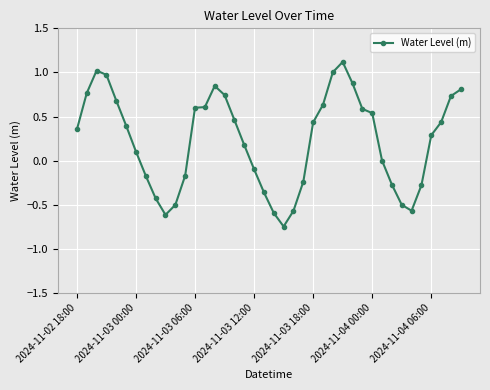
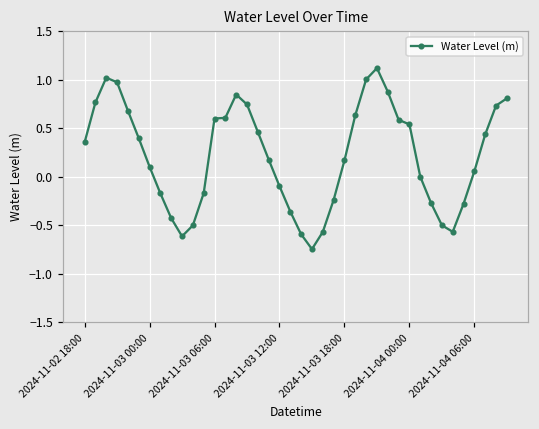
  {
    "2024-11-02 18:00": 0.4,
    "2024-11-03 00:00": 0.1,
    "2024-11-03 06:00": 0.6,
    "2024-11-03 12:00": -0.1,
-   "2024-11-03 18:00": 0.4,
+   "2024-11-03 18:00": 0.2,
    "2024-11-04 00:00": 0.5,
-   "2024-11-04 06:00": 0.3
+   "2024-11-04 06:00": 0.1
  }
